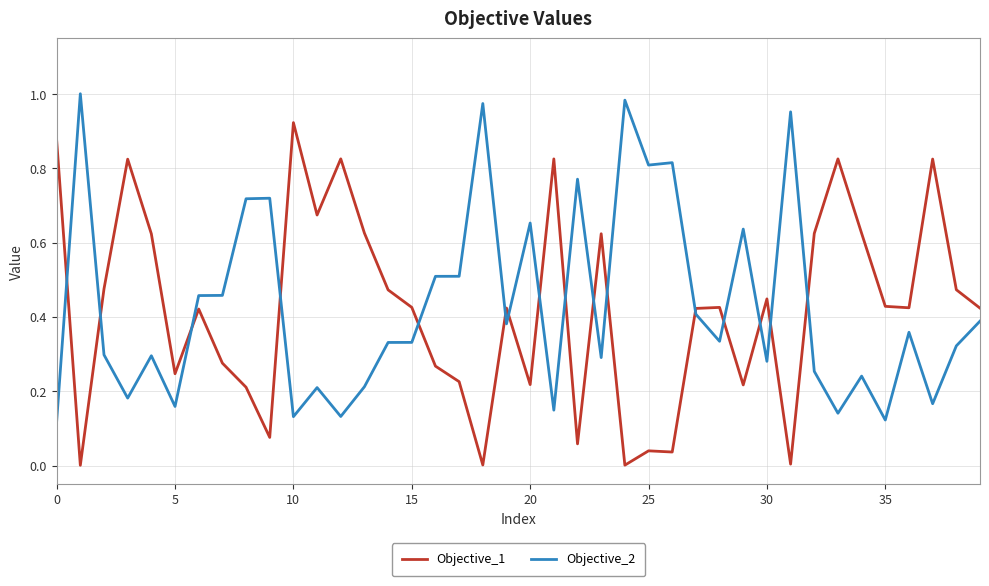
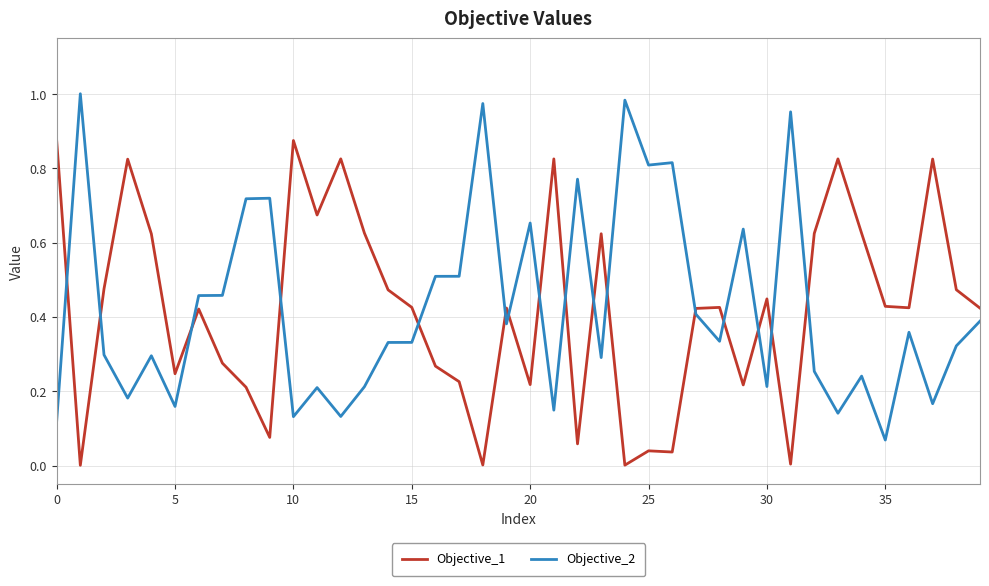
  {
    "Objective_1": {
      "0": 0.88,
      "5": 0.25,
-     "10": 0.92,
+     "10": 0.88,
      "15": 0.43,
      "20": 0.22,
      "25": 0.04,
      "30": 0.45,
      "35": 0.43
    },
    "Objective_2": {
      "0": 0.12,
      "5": 0.16,
      "10": 0.13,
      "15": 0.33,
      "20": 0.65,
      "25": 0.81,
-     "30": 0.28,
-     "35": 0.12
+     "30": 0.21,
+     "35": 0.07
    }
  }
